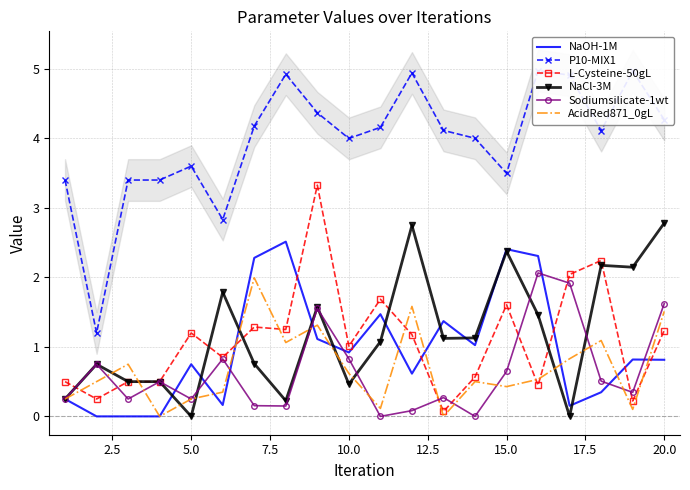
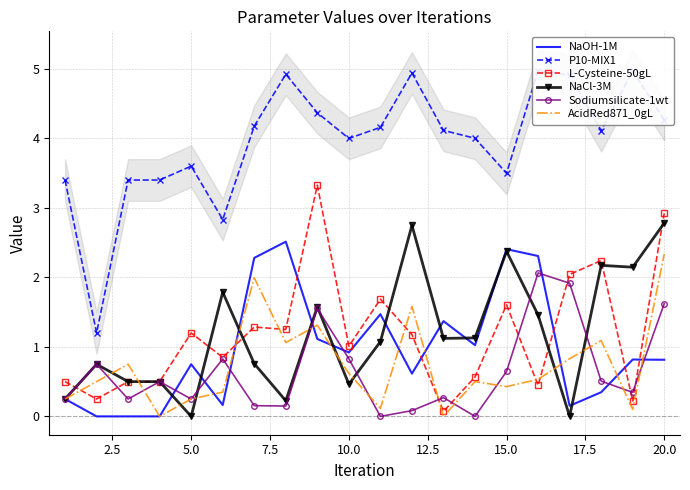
  {
    "L-Cysteine-50gL": {
      "5.0": 1.2,
      "10.0": 1.0,
      "15.0": 1.6,
-     "20.0": 1.2
+     "20.0": 2.9
    },
    "NaCl-3M": {
      "5.0": 0.0,
      "10.0": 0.5,
      "20.0": 2.8
    },
    "Sodiumsilicate-1wt": {
      "10.0": 0.8,
      "15.0": 0.6,
      "20.0": 1.6
    },
    "AcidRed871_0gL": {
      "10.0": 0.6,
      "15.0": 0.4,
-     "20.0": 1.5
+     "20.0": 2.3
    }
  }
